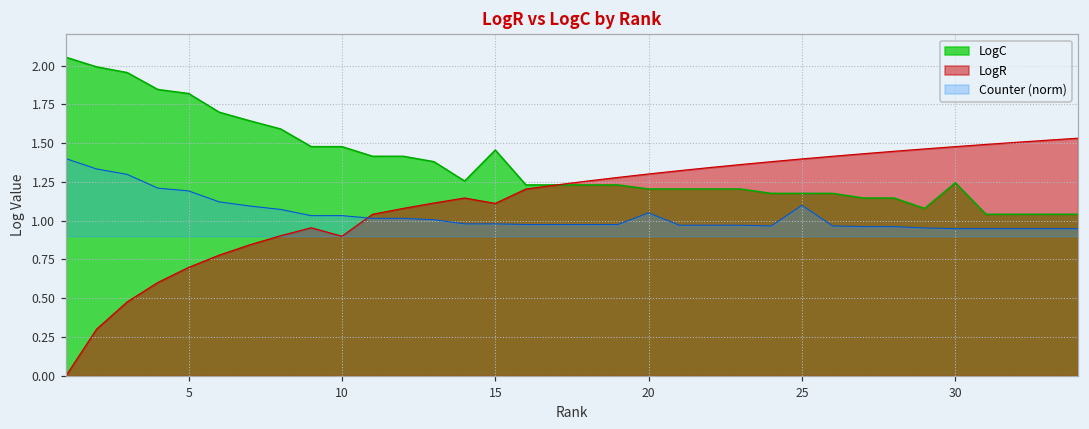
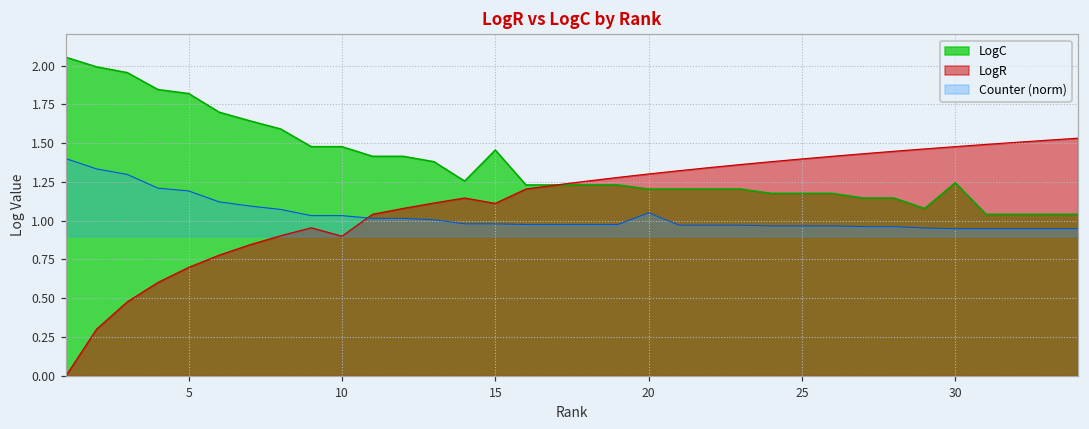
  {
    "LogC": {
      "5": 1.82,
      "10": 1.48,
      "15": 1.46,
      "20": 1.20,
      "25": 1.18,
      "30": 1.24
    },
    "LogR": {
      "5": 0.70,
      "10": 0.90,
      "15": 1.11,
      "20": 1.30,
      "25": 1.40,
      "30": 1.48
    },
    "Counter (norm)": {
      "5": 1.19,
      "10": 1.03,
      "15": 0.98,
      "20": 1.05,
-     "25": 1.10,
+     "25": 0.97,
      "30": 0.95
    }
  }
